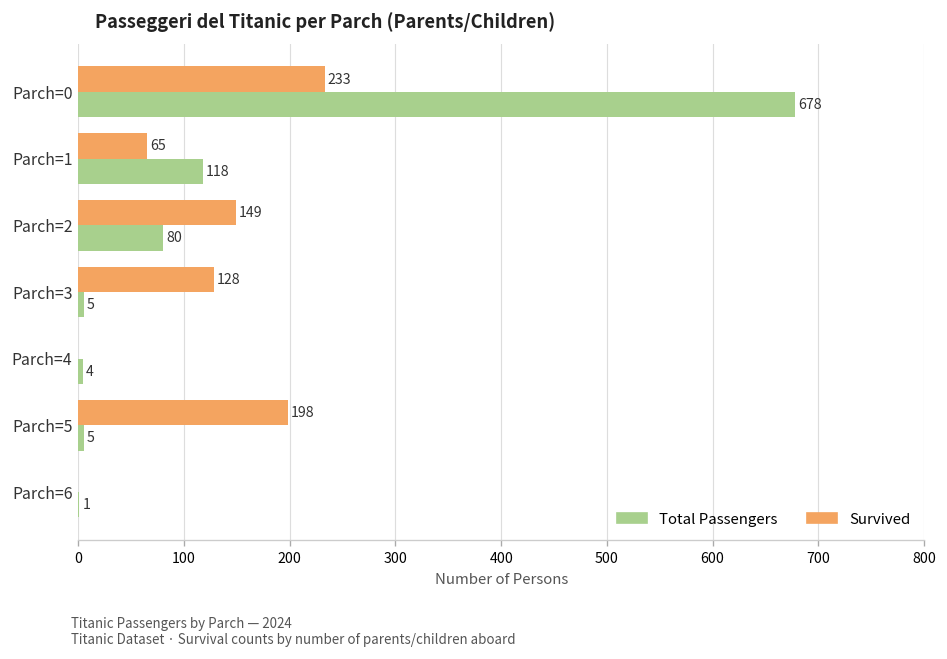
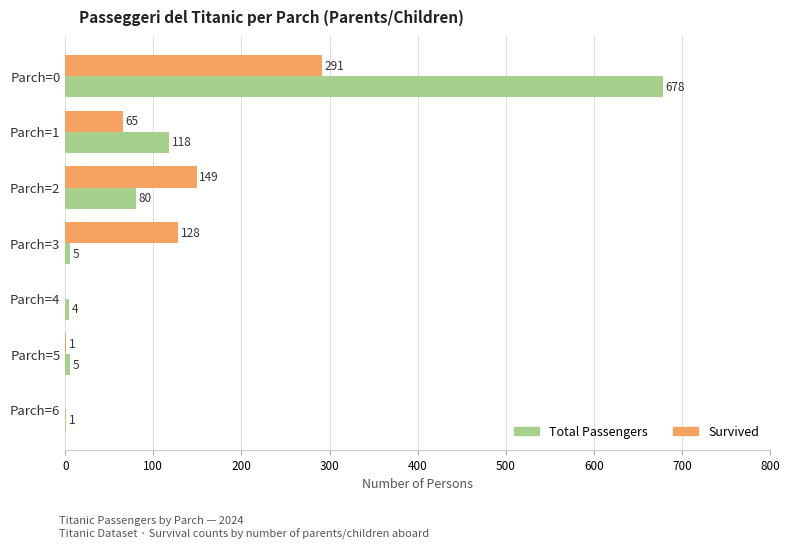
  {
    "Survived": {
-     "Parch=0": 233,
+     "Parch=0": 291,
      "Parch=1": 65,
      "Parch=2": 149,
      "Parch=3": 128,
-     "Parch=5": 198
+     "Parch=5": 1
    }
  }
